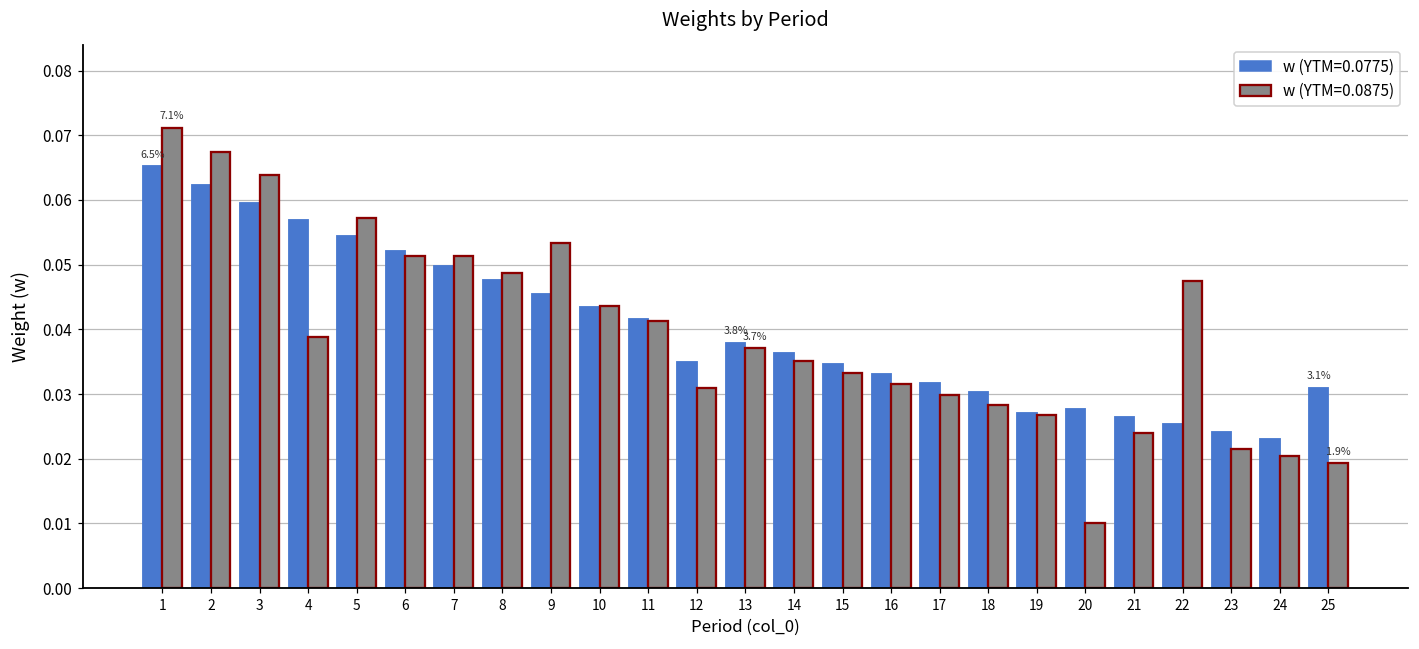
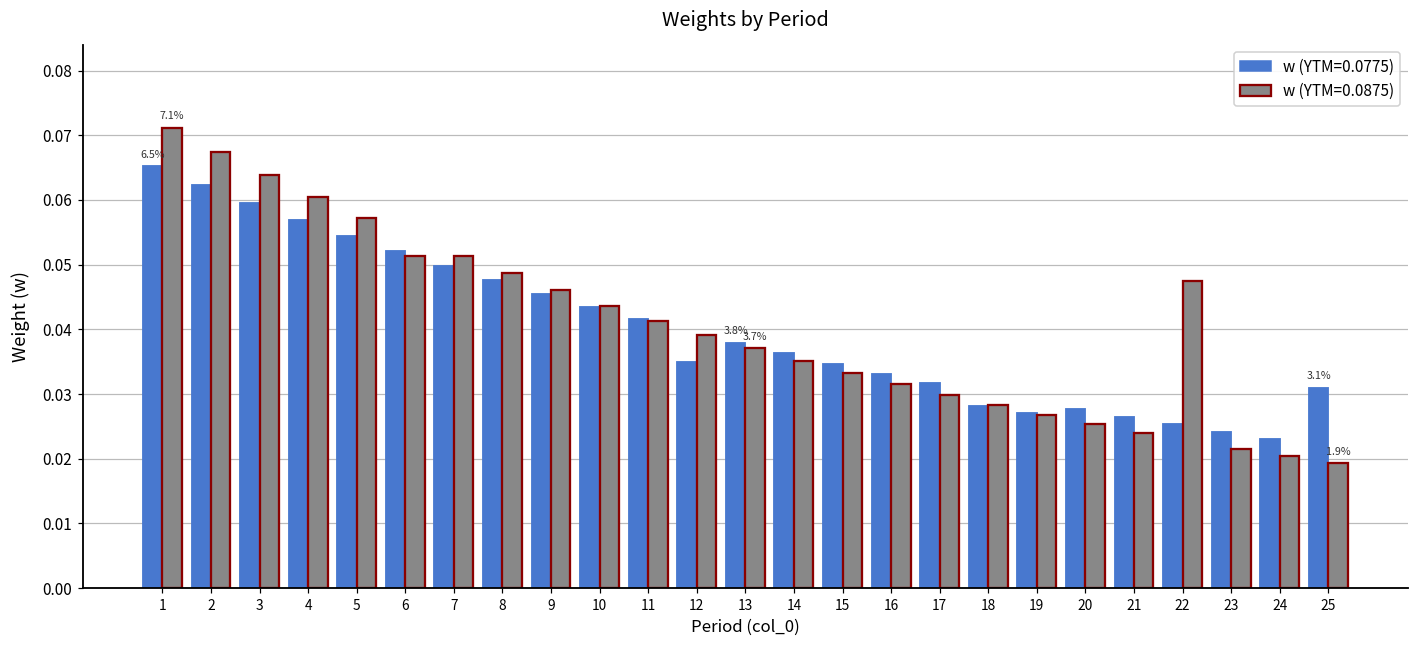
  {
    "w (YTM=0.0775)": {
      "2": 0.062,
      "3": 0.060,
      "4": 0.057,
      "5": 0.054,
      "6": 0.052,
      "7": 0.050,
      "8": 0.048,
      "9": 0.045,
      "10": 0.043,
      "11": 0.042,
      "12": 0.035,
      "14": 0.036,
      "15": 0.035,
      "16": 0.033,
      "17": 0.032,
-     "18": 0.030,
+     "18": 0.028,
      "19": 0.027,
      "20": 0.028,
      "21": 0.026,
      "22": 0.025,
      "23": 0.024,
      "24": 0.023
    },
    "w (YTM=0.0875)": {
      "2": 0.067,
      "3": 0.064,
-     "4": 0.039,
+     "4": 0.060,
      "5": 0.057,
      "6": 0.051,
      "7": 0.051,
      "8": 0.049,
-     "9": 0.053,
+     "9": 0.046,
      "10": 0.044,
      "11": 0.041,
-     "12": 0.031,
+     "12": 0.039,
      "14": 0.035,
      "15": 0.033,
      "16": 0.032,
      "17": 0.030,
      "18": 0.028,
      "19": 0.027,
-     "20": 0.010,
+     "20": 0.025,
      "21": 0.024,
      "22": 0.048,
      "23": 0.022,
      "24": 0.020
    }
  }
